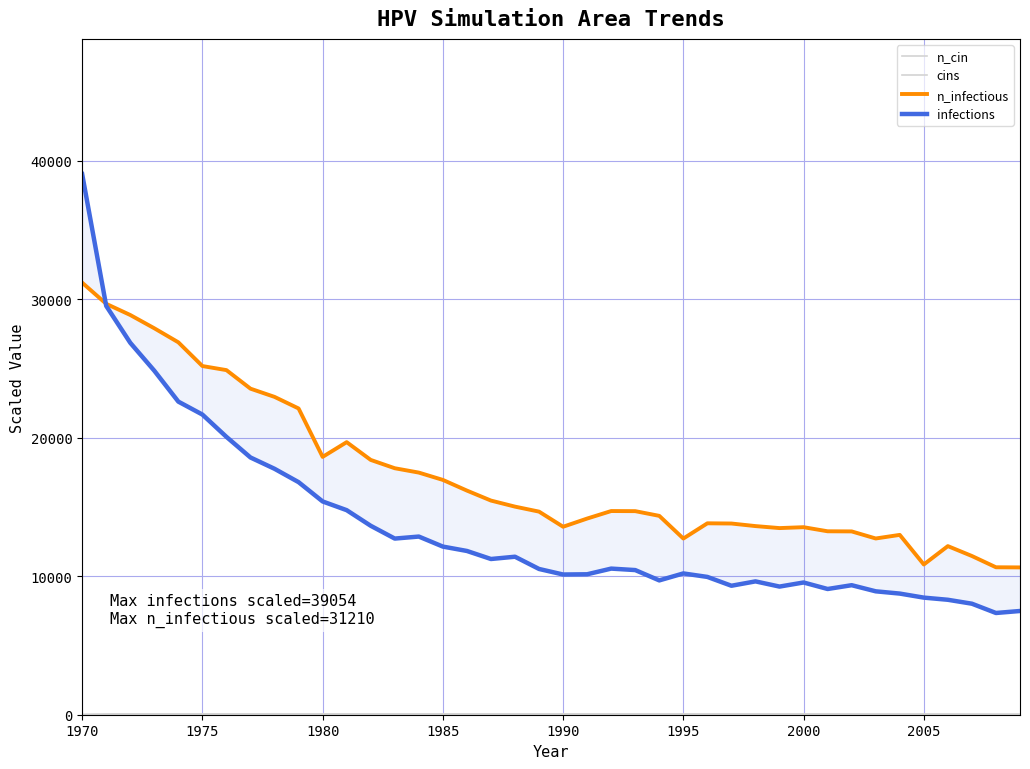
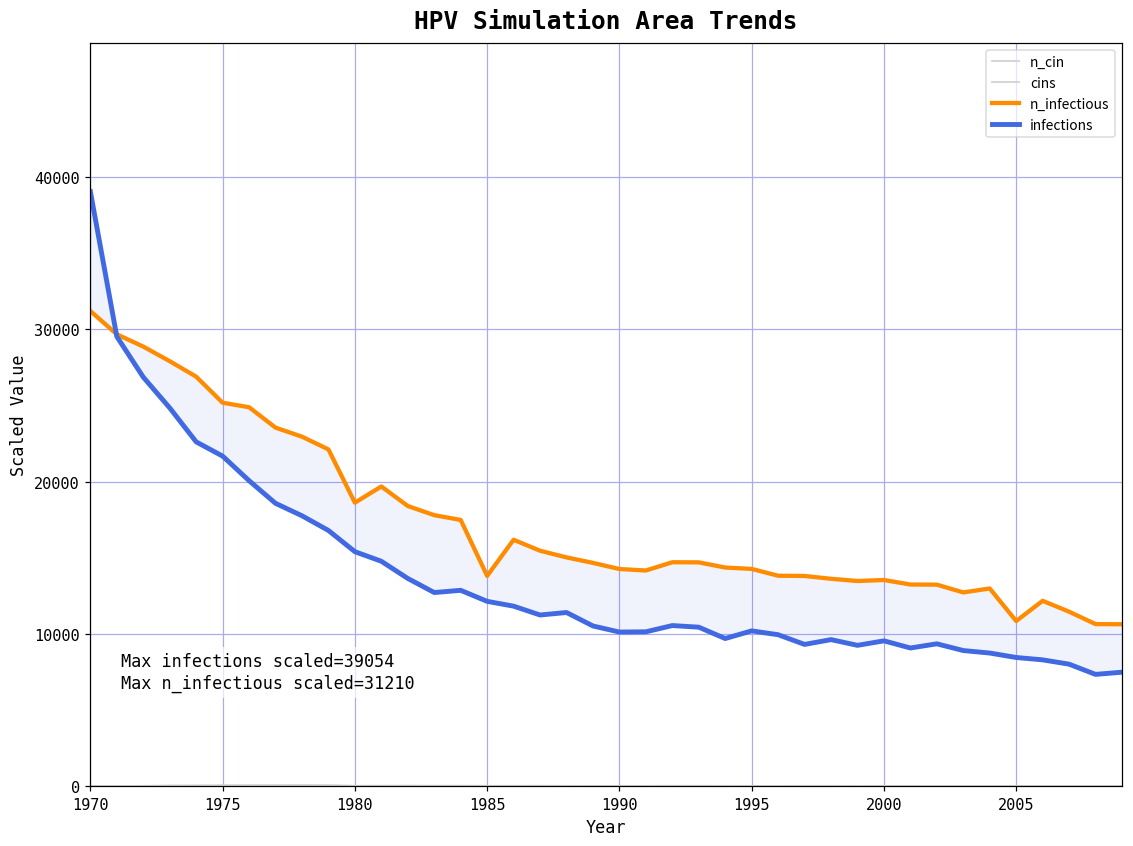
  {
    "n_infectious": {
      "1970": 31200,
-     "1985": 17000,
-     "1990": 13600,
-     "1995": 12700
+     "1985": 13800,
+     "1990": 14300,
+     "1995": 14300
    }
  }
